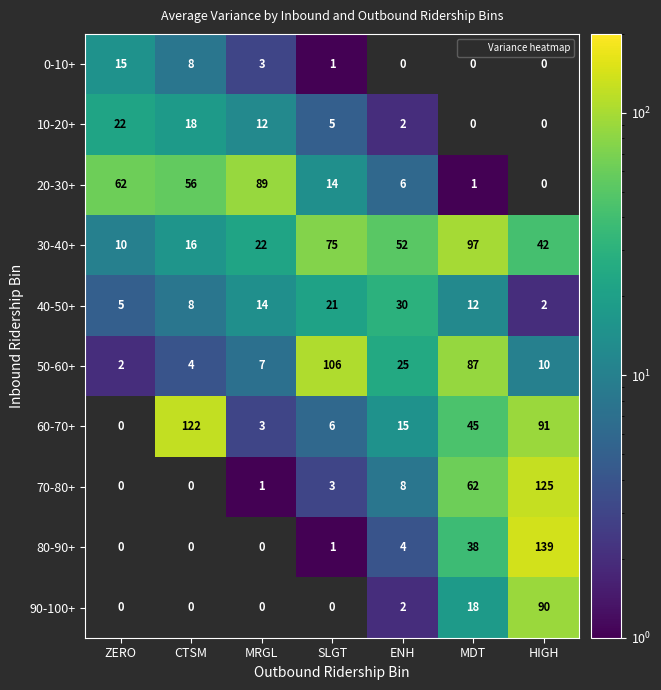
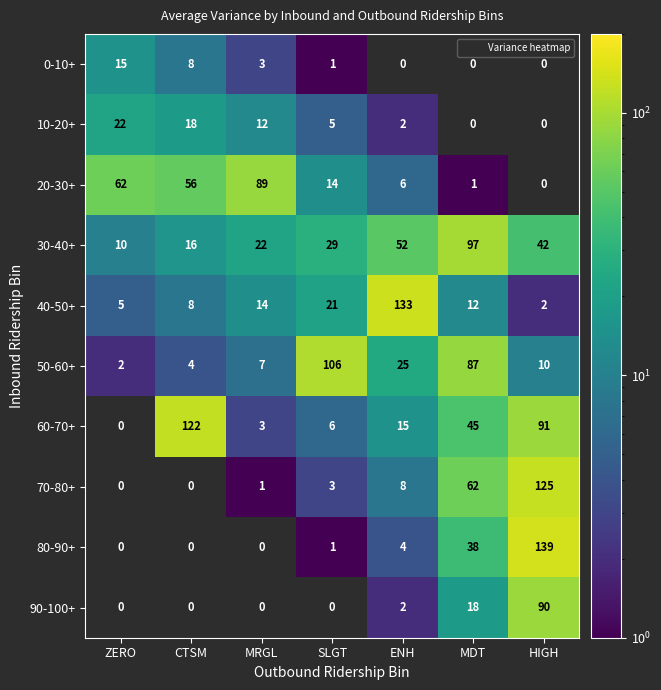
  {
    "0-10+": {
      "ZERO": 15,
      "CTSM": 8,
      "MRGL": 3,
      "SLGT": 1
    },
    "10-20+": {
      "ZERO": 22,
      "CTSM": 18,
      "MRGL": 12,
      "SLGT": 5,
      "ENH": 2
    },
    "20-30+": {
      "ZERO": 62,
      "CTSM": 56,
      "MRGL": 89,
      "SLGT": 14,
      "ENH": 6,
      "MDT": 1
    },
    "30-40+": {
      "ZERO": 10,
      "CTSM": 16,
      "MRGL": 22,
-     "SLGT": 75,
+     "SLGT": 29,
      "ENH": 52,
      "MDT": 97,
      "HIGH": 42
    },
    "40-50+": {
      "ZERO": 5,
      "CTSM": 8,
      "MRGL": 14,
      "SLGT": 21,
-     "ENH": 30,
+     "ENH": 133,
      "MDT": 12,
      "HIGH": 2
    },
    "50-60+": {
      "ZERO": 2,
      "CTSM": 4,
      "MRGL": 7,
      "SLGT": 106,
      "ENH": 25,
      "MDT": 87,
      "HIGH": 10
    },
    "60-70+": {
      "CTSM": 122,
      "MRGL": 3,
      "SLGT": 6,
      "ENH": 15,
      "MDT": 45,
      "HIGH": 91
    },
    "70-80+": {
      "MRGL": 1,
      "SLGT": 3,
      "ENH": 8,
      "MDT": 62,
      "HIGH": 125
    },
    "80-90+": {
      "SLGT": 1,
      "ENH": 4,
      "MDT": 38,
      "HIGH": 139
    },
    "90-100+": {
      "ENH": 2,
      "MDT": 18,
      "HIGH": 90
    }
  }
